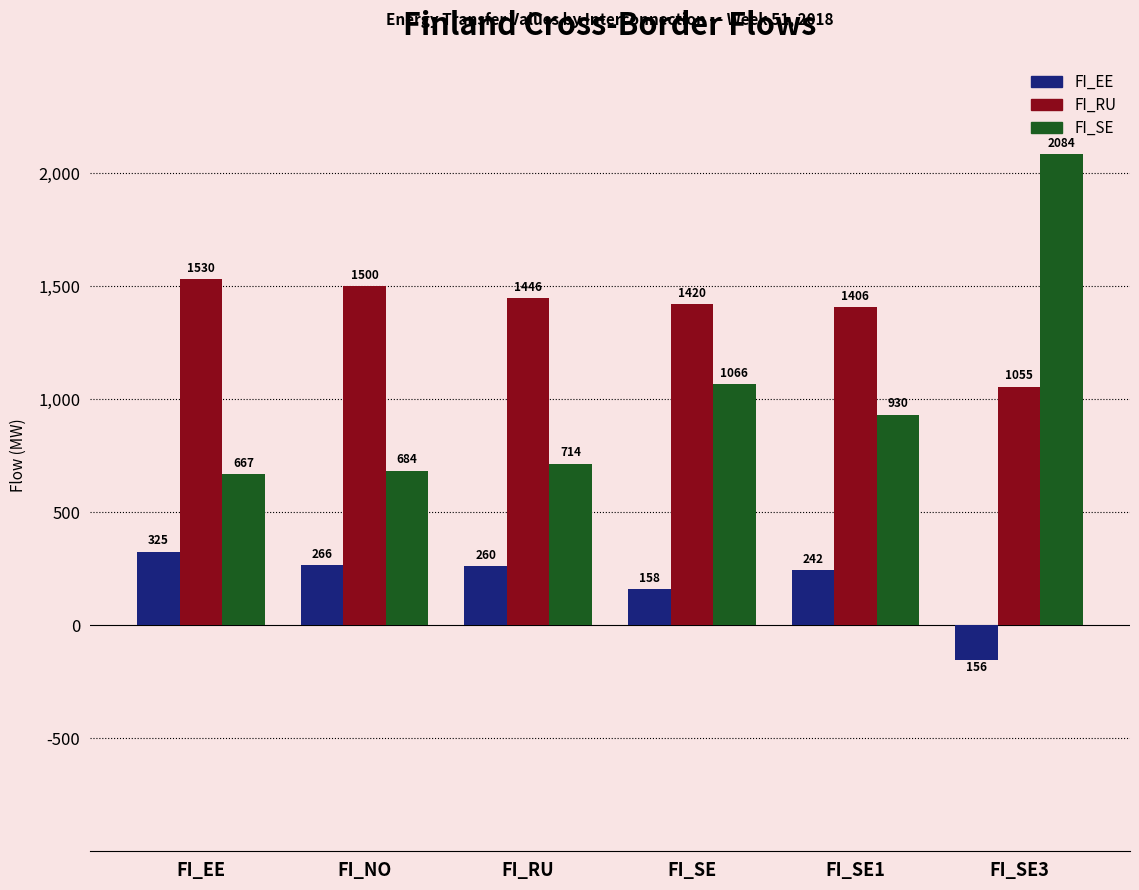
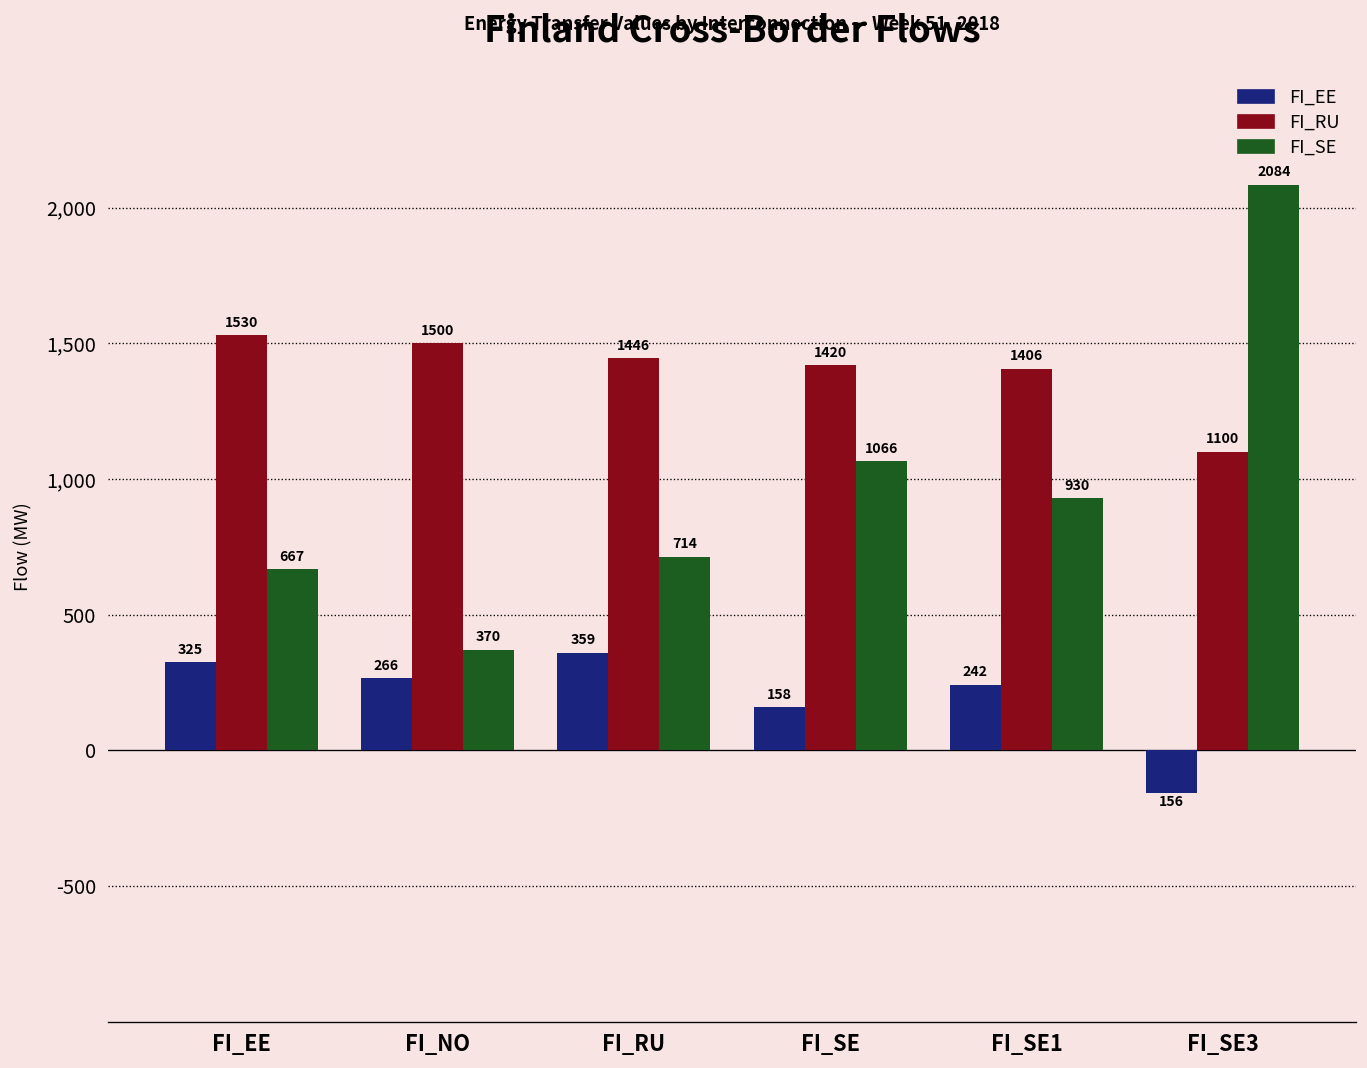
  {
    "FI_EE": {
      "FI_EE": 325,
      "FI_NO": 266,
-     "FI_RU": 260,
+     "FI_RU": 359,
      "FI_SE": 158,
      "FI_SE1": 242
    },
    "FI_RU": {
      "FI_EE": 1530,
      "FI_NO": 1500,
      "FI_RU": 1446,
      "FI_SE": 1420,
      "FI_SE1": 1406,
-     "FI_SE3": 1055
+     "FI_SE3": 1100
    },
    "FI_SE": {
      "FI_EE": 667,
-     "FI_NO": 684,
+     "FI_NO": 370,
      "FI_RU": 714,
      "FI_SE": 1066,
      "FI_SE1": 930,
      "FI_SE3": 2084
    }
  }
